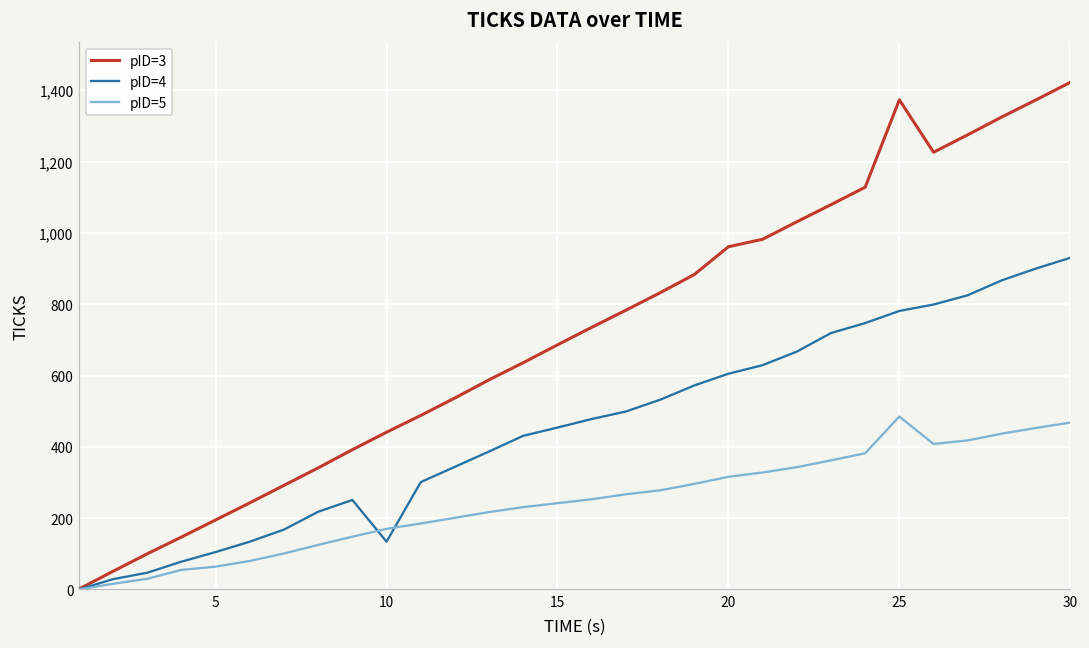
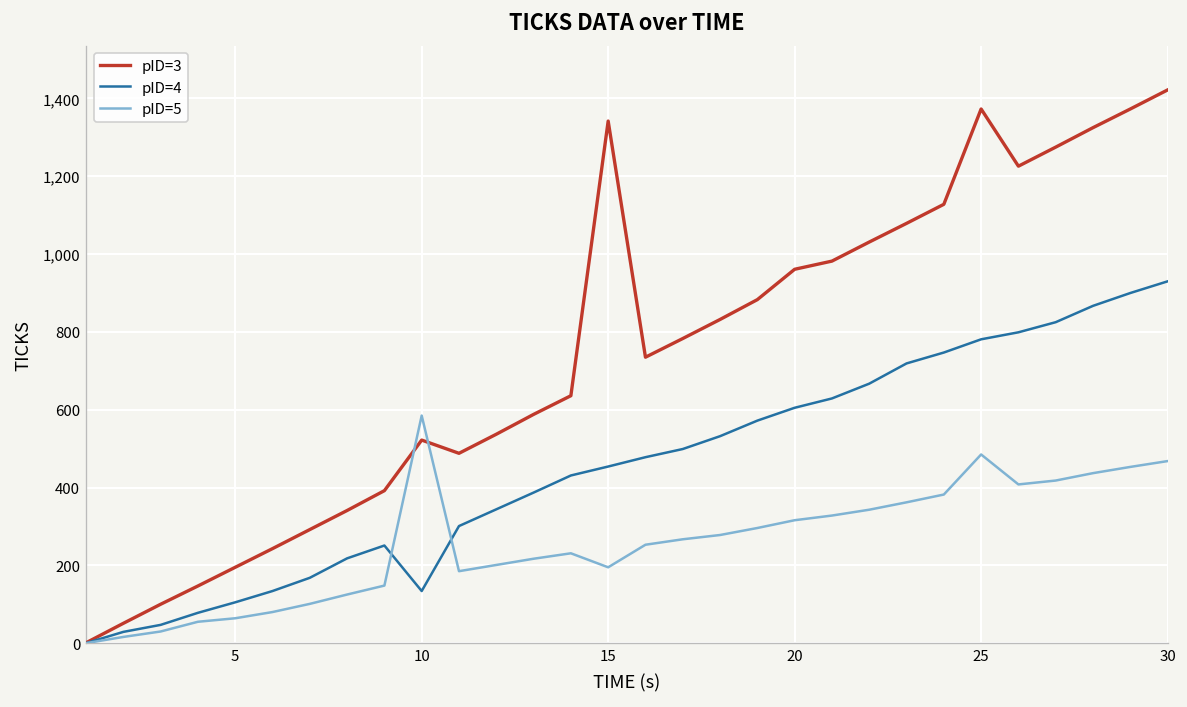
  {
    "pID=3": {
      "5": "200",
-     "10": "440",
-     "15": "690",
+     "10": "520",
+     "15": "1,340",
      "20": "960",
      "25": "1,370",
      "30": "1,420"
    },
    "pID=4": {
      "5": "110",
      "10": "130",
      "15": "450",
      "20": "610",
      "25": "780",
      "30": "930"
    },
    "pID=5": {
      "5": "60",
-     "10": "170",
-     "15": "240",
+     "10": "590",
+     "15": "200",
      "20": "320",
      "25": "490",
      "30": "470"
    }
  }
